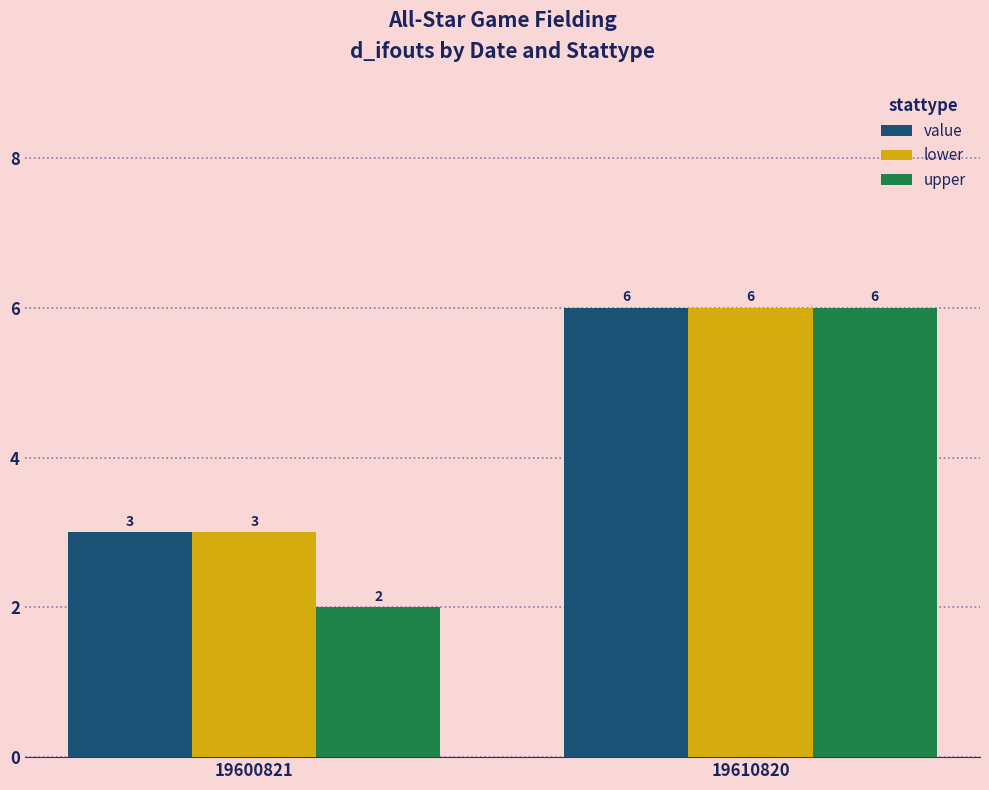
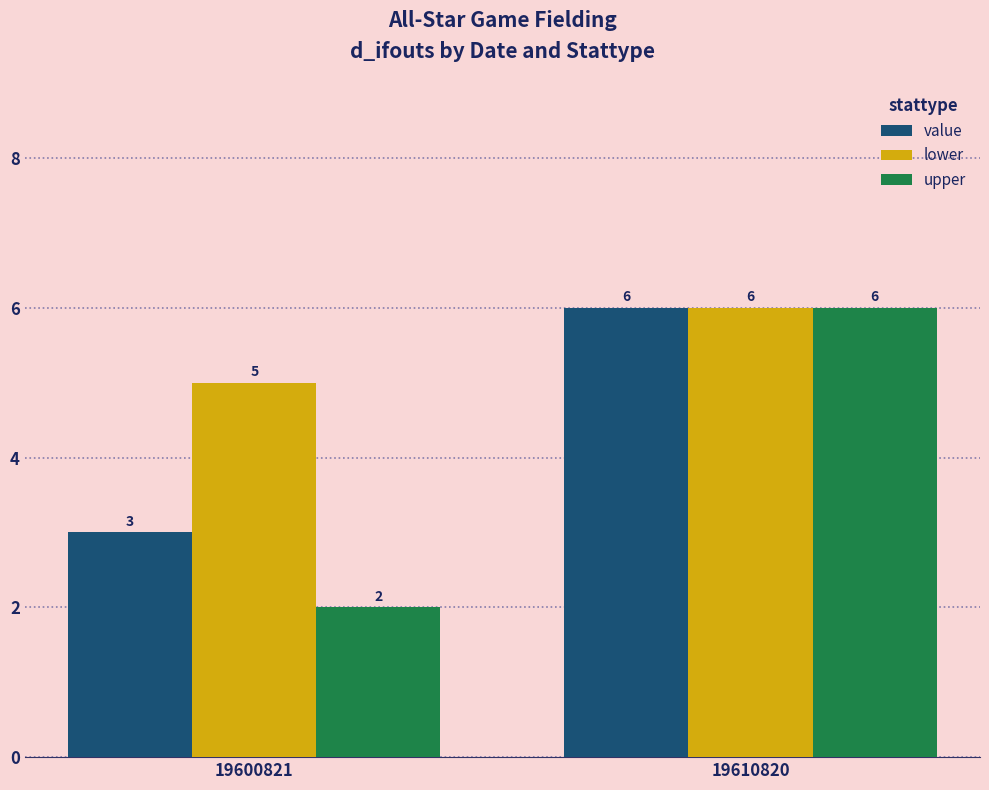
  {
    "value": {
      "19600821": 3,
      "19610820": 6
    },
    "lower": {
-     "19600821": 3,
+     "19600821": 5,
      "19610820": 6
    },
    "upper": {
      "19600821": 2,
      "19610820": 6
    }
  }
